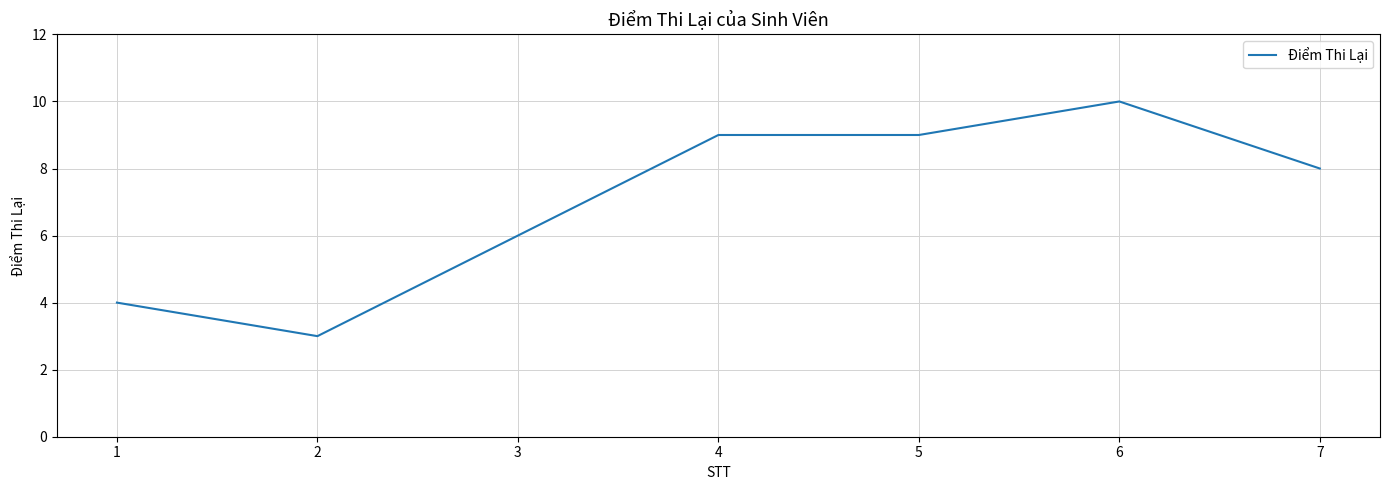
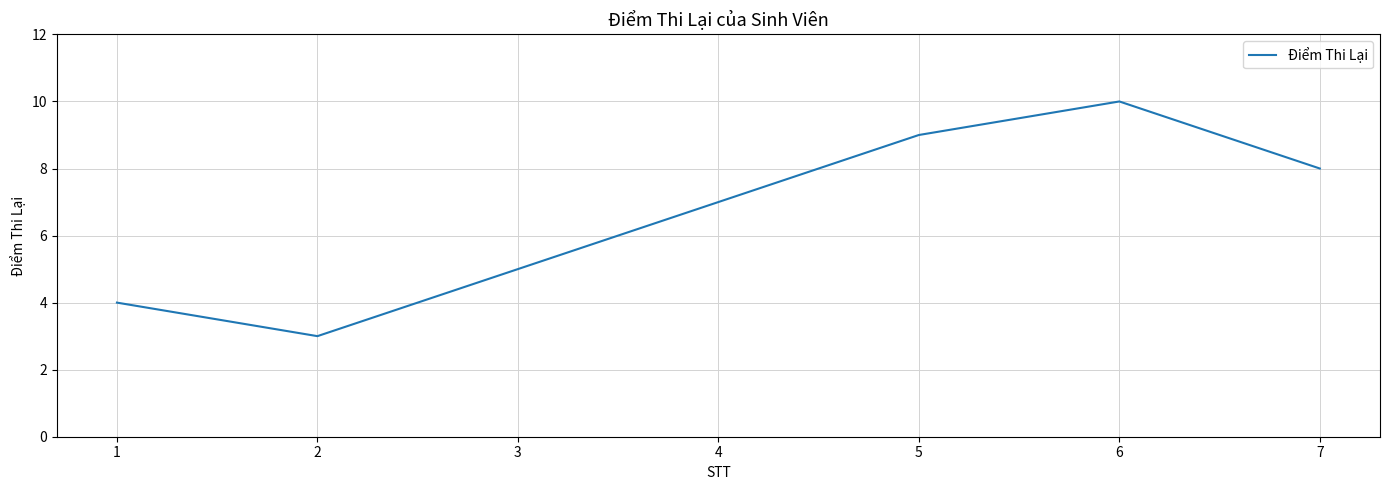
  {
    "1": 4,
    "2": 3,
-   "3": 6,
-   "4": 9,
+   "3": 5,
+   "4": 7,
    "5": 9,
    "6": 10,
    "7": 8
  }
